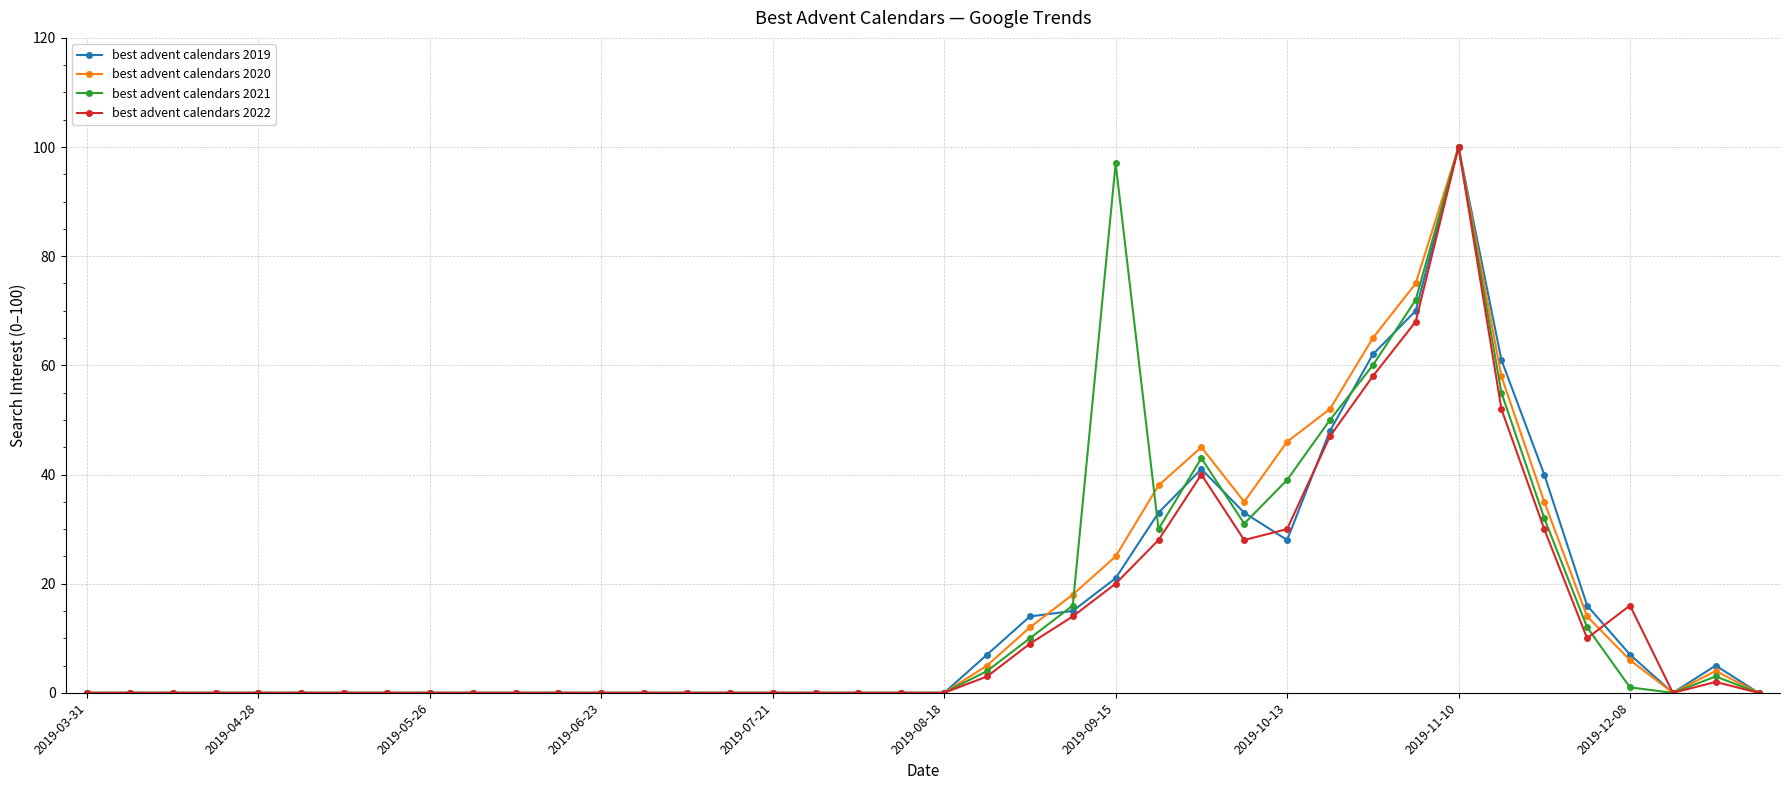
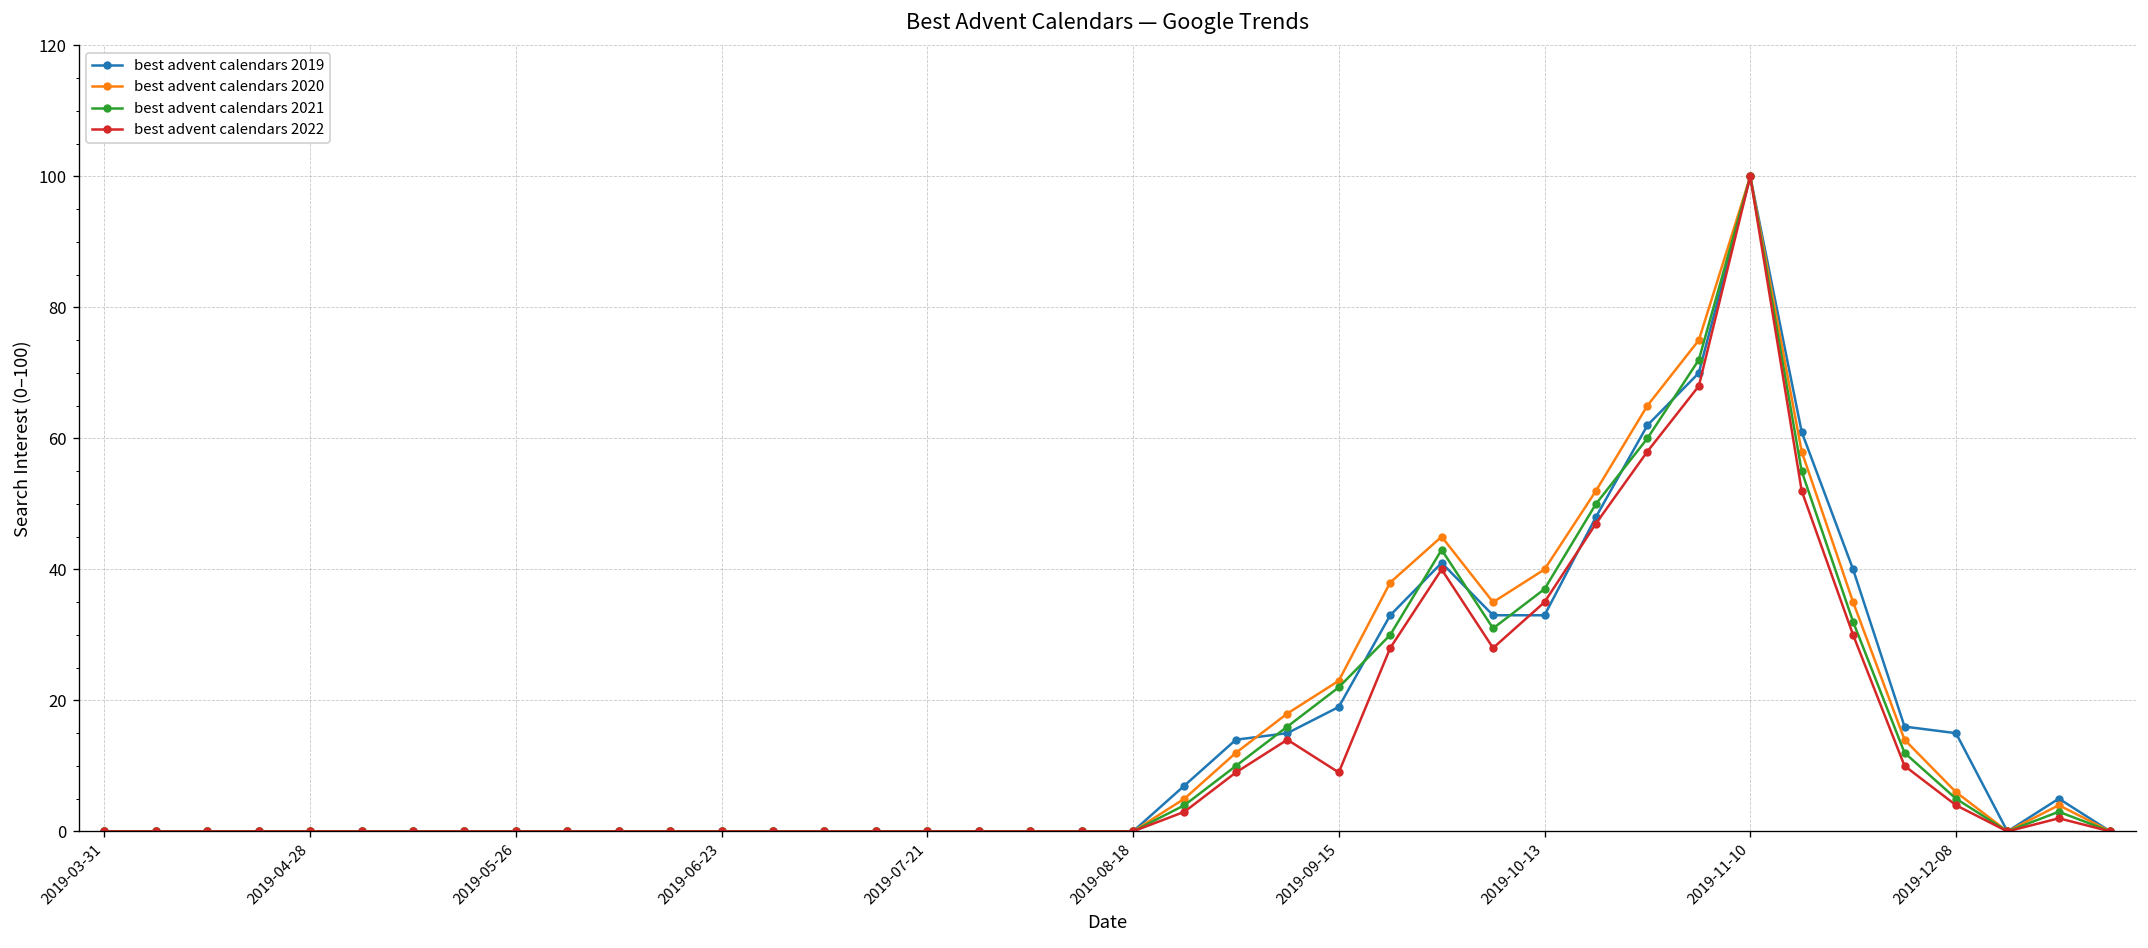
  {
    "best advent calendars 2019": {
-     "2019-09-15": 21,
-     "2019-10-13": 28,
-     "2019-12-08": 7
+     "2019-09-15": 19,
+     "2019-10-13": 33,
+     "2019-12-08": 15
    },
    "best advent calendars 2020": {
-     "2019-09-15": 25,
-     "2019-10-13": 46,
+     "2019-09-15": 23,
+     "2019-10-13": 40,
      "2019-12-08": 6
    },
    "best advent calendars 2021": {
-     "2019-09-15": 97,
-     "2019-10-13": 39,
-     "2019-12-08": 1
+     "2019-09-15": 22,
+     "2019-10-13": 37,
+     "2019-12-08": 5
    },
    "best advent calendars 2022": {
-     "2019-09-15": 20,
-     "2019-10-13": 30,
-     "2019-12-08": 16
+     "2019-09-15": 9,
+     "2019-10-13": 35,
+     "2019-12-08": 4
    }
  }
